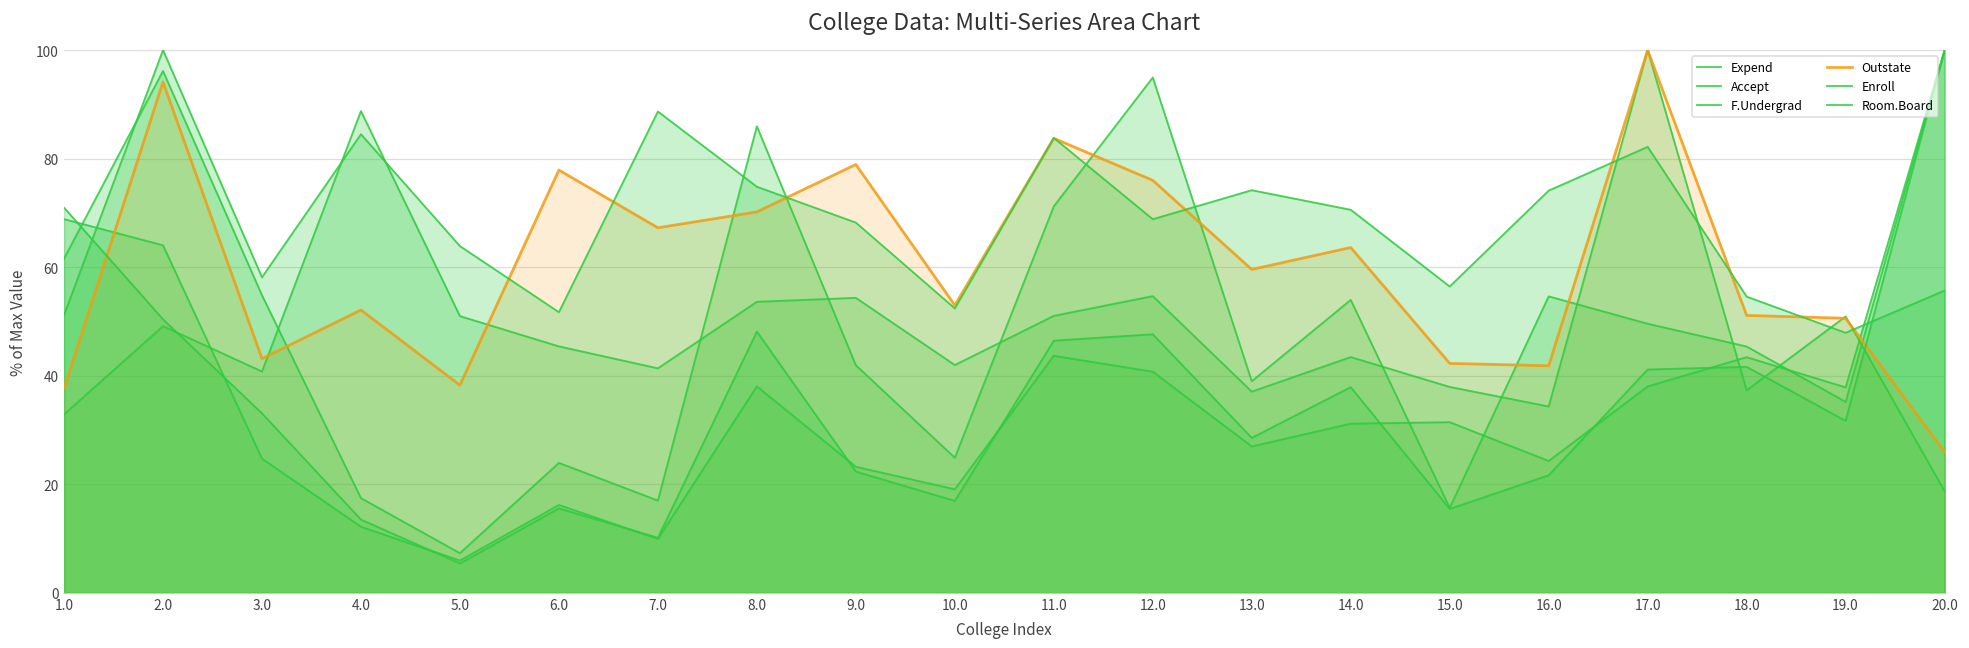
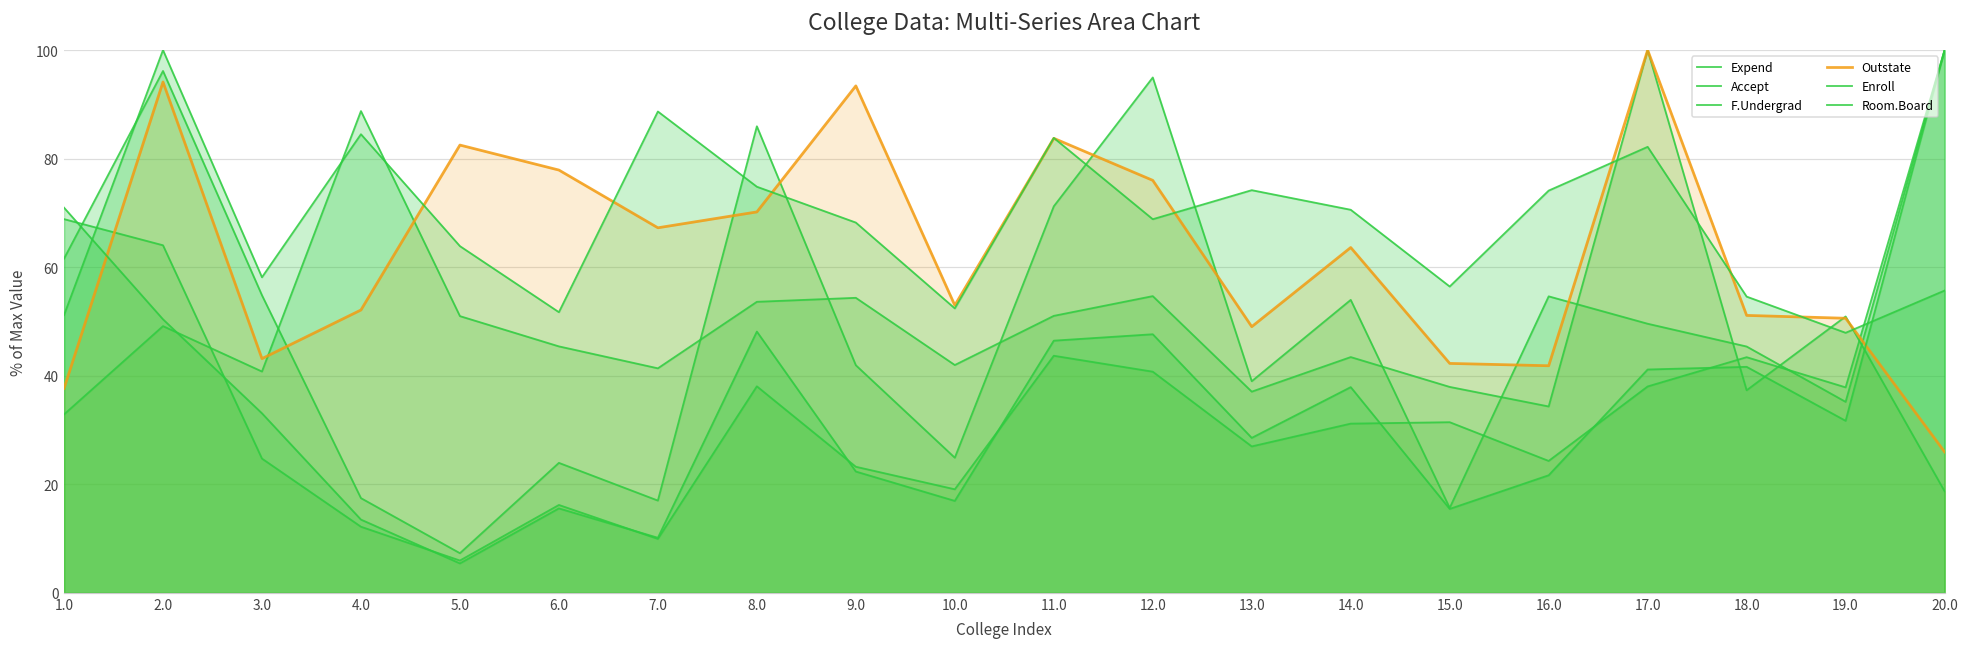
  {
    "Outstate": {
      "1.0": 38,
      "2.0": 94,
      "3.0": 43,
      "4.0": 52,
-     "5.0": 38,
+     "5.0": 83,
      "6.0": 78,
      "7.0": 67,
      "8.0": 70,
-     "9.0": 79,
+     "9.0": 93,
      "10.0": 53,
      "12.0": 76,
-     "13.0": 60,
+     "13.0": 49,
      "14.0": 64,
      "15.0": 42,
      "16.0": 42,
      "18.0": 51,
      "20.0": 26
    }
  }
